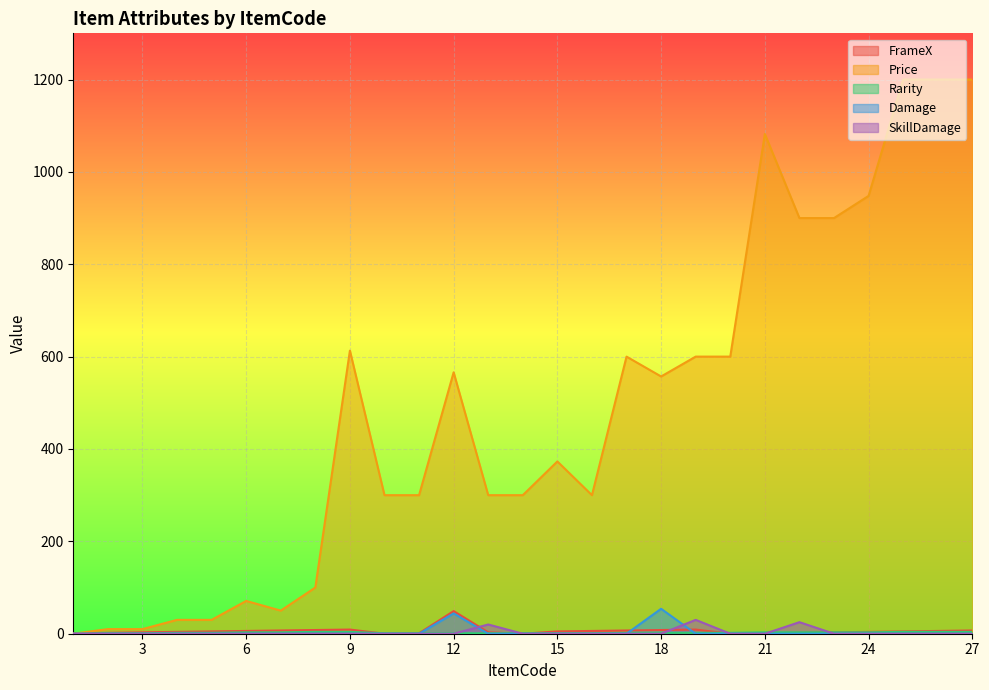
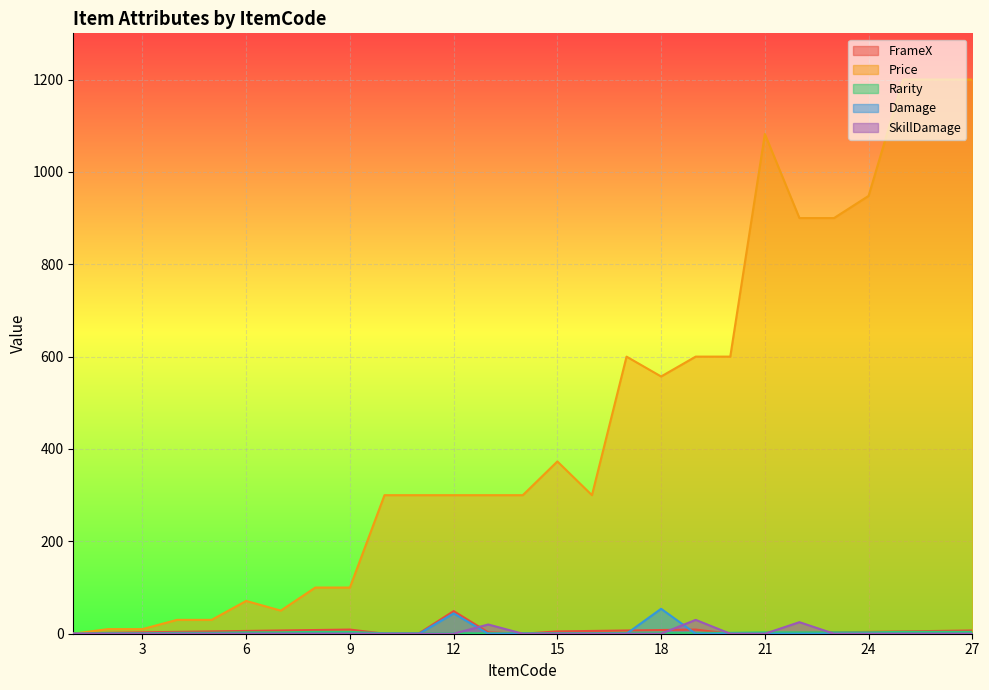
  {
    "FrameX": {
      "18": 10
    },
    "Price": {
      "3": 10,
      "6": 70,
-     "9": 610,
-     "12": 570,
+     "9": 100,
+     "12": 300,
      "15": 370,
      "18": 560,
      "21": 1080,
      "24": 950,
      "27": 1200
    },
    "Damage": {
      "18": 50
    }
  }
